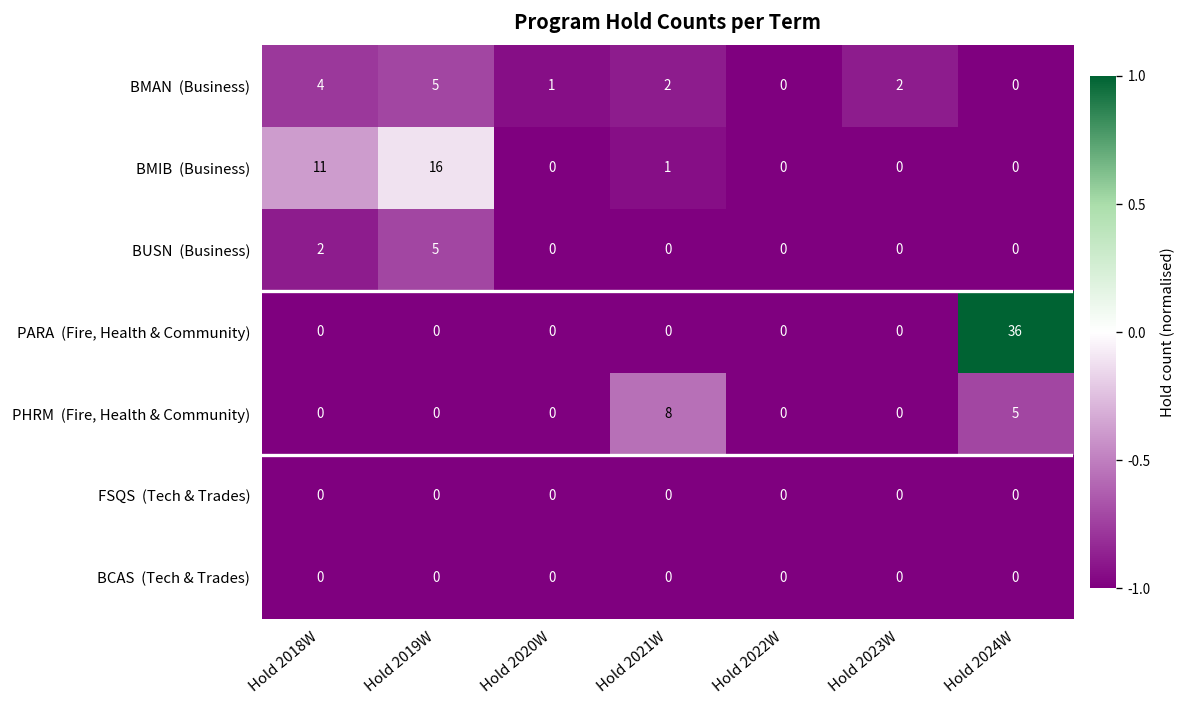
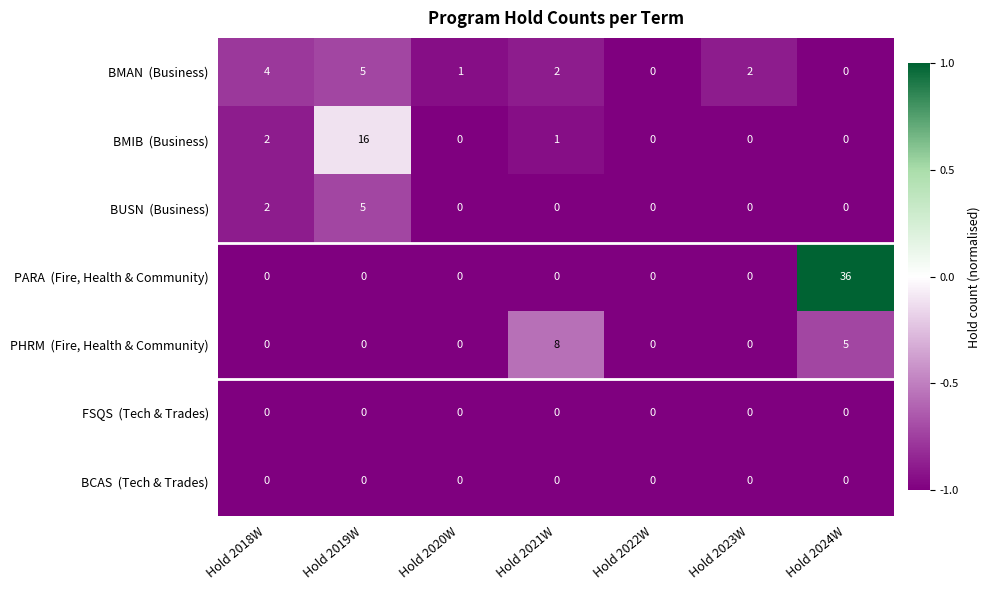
  {
    "BMAN (Business)": {
      "Hold 2018W": 4,
      "Hold 2019W": 5,
      "Hold 2020W": 1,
      "Hold 2021W": 2,
      "Hold 2022W": 0,
      "Hold 2023W": 2,
      "Hold 2024W": 0
    },
    "BMIB (Business)": {
-     "Hold 2018W": 11,
+     "Hold 2018W": 2,
      "Hold 2019W": 16,
      "Hold 2020W": 0,
      "Hold 2021W": 1,
      "Hold 2022W": 0,
      "Hold 2023W": 0,
      "Hold 2024W": 0
    },
    "BUSN (Business)": {
      "Hold 2018W": 2,
      "Hold 2019W": 5,
      "Hold 2020W": 0,
      "Hold 2021W": 0,
      "Hold 2022W": 0,
      "Hold 2023W": 0,
      "Hold 2024W": 0
    },
    "PARA (Fire, Health & Community)": {
      "Hold 2018W": 0,
      "Hold 2019W": 0,
      "Hold 2020W": 0,
      "Hold 2021W": 0,
      "Hold 2022W": 0,
      "Hold 2023W": 0,
      "Hold 2024W": 36
    },
    "PHRM (Fire, Health & Community)": {
      "Hold 2018W": 0,
      "Hold 2019W": 0,
      "Hold 2020W": 0,
      "Hold 2021W": 8,
      "Hold 2022W": 0,
      "Hold 2023W": 0,
      "Hold 2024W": 5
    },
    "FSQS (Tech & Trades)": {
      "Hold 2018W": 0,
      "Hold 2019W": 0,
      "Hold 2020W": 0,
      "Hold 2021W": 0,
      "Hold 2022W": 0,
      "Hold 2023W": 0,
      "Hold 2024W": 0
    },
    "BCAS (Tech & Trades)": {
      "Hold 2018W": 0,
      "Hold 2019W": 0,
      "Hold 2020W": 0,
      "Hold 2021W": 0,
      "Hold 2022W": 0,
      "Hold 2023W": 0,
      "Hold 2024W": 0
    }
  }
